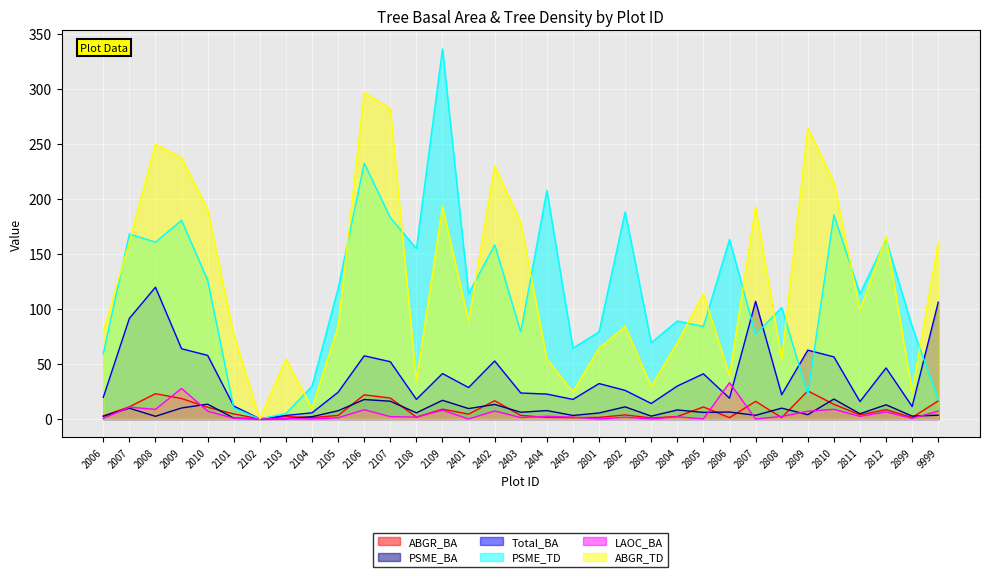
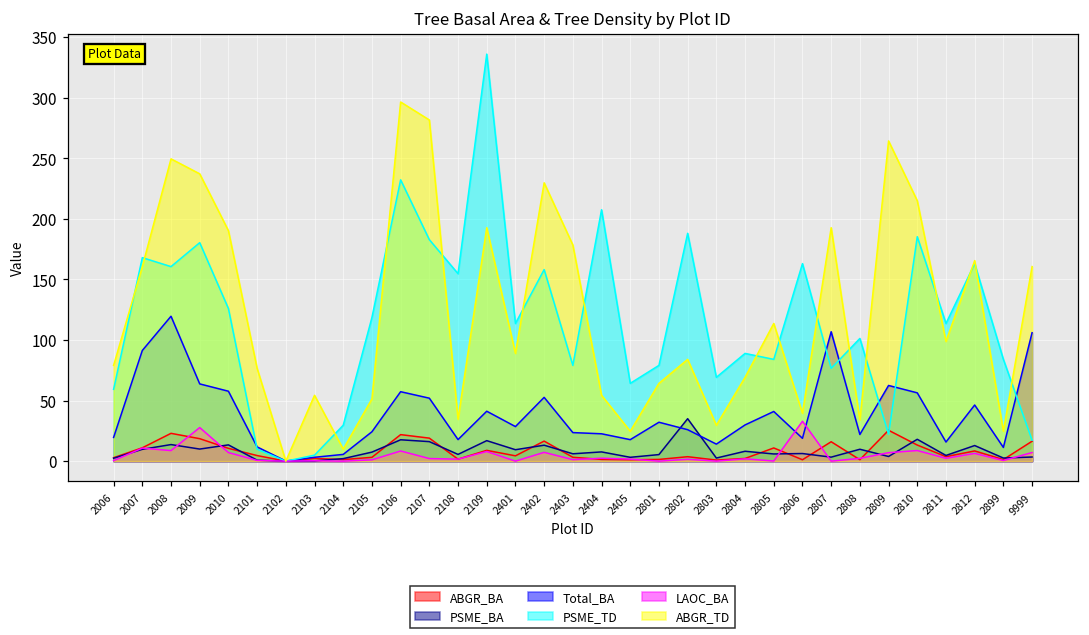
  {
    "ABGR_BA": {
      "2008": 23,
      "2009": 19,
      "2010": 11,
      "2101": 5,
      "2106": 22,
      "2107": 19,
      "2401": 4,
      "2402": 17,
      "2805": 11,
      "2806": 1,
      "2807": 16,
      "2809": 25,
      "2810": 13
    },
    "PSME_BA": {
-     "2008": 2,
+     "2008": 14,
      "2009": 10,
      "2010": 13,
      "2105": 7,
      "2106": 18,
      "2107": 16,
      "2108": 6,
      "2109": 17,
      "2401": 9,
      "2402": 13,
      "2403": 6,
      "2404": 8,
      "2801": 5,
-     "2802": 11,
+     "2802": 35,
      "2804": 8,
      "2805": 6,
      "2806": 6,
      "2807": 3,
      "2808": 10,
      "2809": 4,
      "2810": 18,
      "2812": 13,
      "9999": 3
    },
    "Total_BA": {
      "2006": 20,
      "2007": 91,
      "2008": 120,
      "2009": 64,
      "2010": 58,
      "2104": 6,
      "2105": 24,
      "2106": 57,
      "2107": 52,
      "2108": 18,
      "2109": 41,
      "2401": 29,
      "2402": 53,
      "2403": 24,
      "2404": 23,
      "2405": 18,
      "2801": 32,
      "2802": 26,
      "2803": 14,
      "2804": 30,
      "2805": 41,
      "2806": 19,
      "2807": 107,
      "2808": 22,
      "2809": 62,
      "2810": 56,
      "2811": 16,
      "2812": 46,
      "2899": 11,
      "9999": 106
    },
    "PSME_TD": {
      "2006": 59,
      "2007": 168,
      "2008": 161,
      "2009": 180,
      "2010": 126,
      "2104": 30,
      "2105": 119,
      "2106": 232,
      "2107": 183,
      "2108": 155,
      "2109": 336,
      "2401": 114,
      "2402": 158,
      "2403": 79,
      "2404": 208,
      "2405": 64,
      "2801": 79,
      "2802": 188,
      "2803": 69,
      "2804": 89,
      "2805": 84,
      "2806": 163,
      "2807": 77,
      "2808": 101,
      "2809": 22,
      "2810": 185,
      "2811": 114,
      "2812": 163,
      "2899": 84
    },
    "LAOC_BA": {
      "2008": 9,
      "2009": 28,
      "2010": 7,
      "2106": 8,
      "2107": 2,
      "2401": 0,
      "2402": 7,
      "2805": 0,
      "2806": 33,
      "2807": 0,
      "2809": 7,
      "2810": 9,
      "9999": 7
    },
    "ABGR_TD": {
      "2006": 79,
      "2007": 161,
      "2008": 250,
      "2009": 237,
      "2010": 190,
      "2101": 77,
      "2103": 54,
      "2104": 10,
-     "2105": 84,
+     "2105": 51,
      "2106": 297,
      "2107": 282,
      "2108": 35,
      "2109": 193,
      "2401": 89,
      "2402": 230,
      "2403": 178,
      "2404": 54,
      "2405": 25,
      "2801": 64,
      "2802": 84,
      "2803": 30,
      "2804": 69,
      "2805": 114,
      "2806": 40,
      "2807": 193,
-     "2808": 54,
+     "2808": 34,
      "2809": 264,
      "2810": 215,
      "2811": 99,
      "2812": 166,
      "2899": 25,
      "9999": 161
    }
  }
